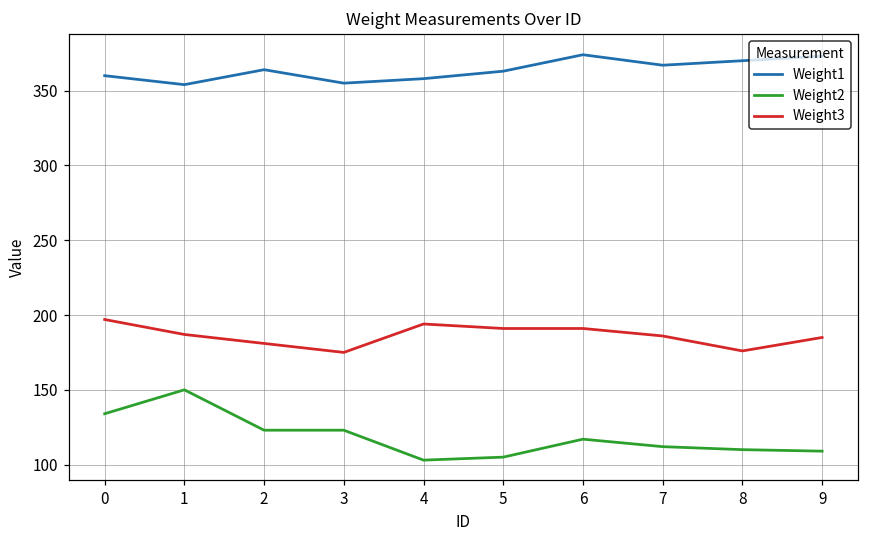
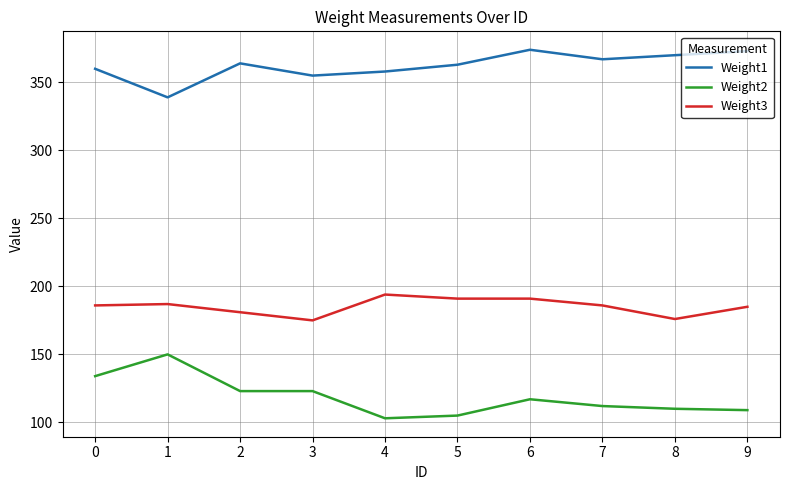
  {
    "Weight1": {
      "0": 360,
-     "1": 354,
+     "1": 339,
      "2": 364,
      "3": 355,
      "4": 358,
      "5": 363,
      "6": 374,
      "7": 367,
      "8": 370
    },
    "Weight2": {
      "0": 134,
      "1": 150,
      "2": 123,
      "3": 123,
      "4": 103,
      "5": 105,
      "6": 117,
      "7": 112,
      "8": 110,
      "9": 109
    },
    "Weight3": {
-     "0": 197,
+     "0": 186,
      "1": 187,
      "2": 181,
      "3": 175,
      "4": 194,
      "5": 191,
      "6": 191,
      "7": 186,
      "8": 176,
      "9": 185
    }
  }
